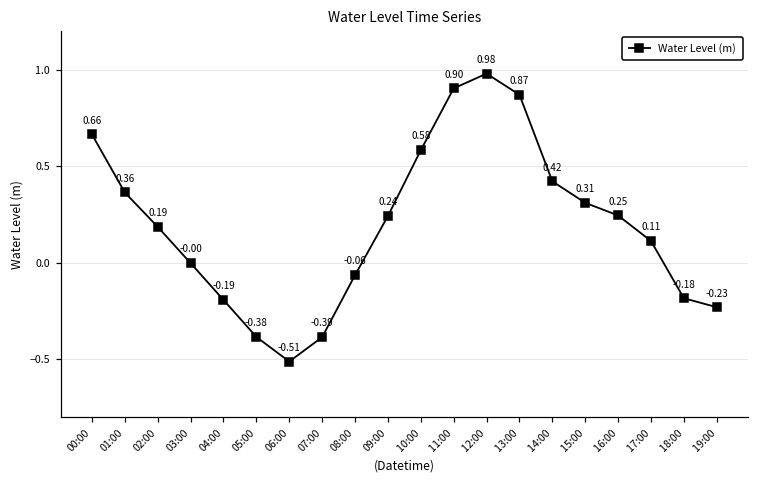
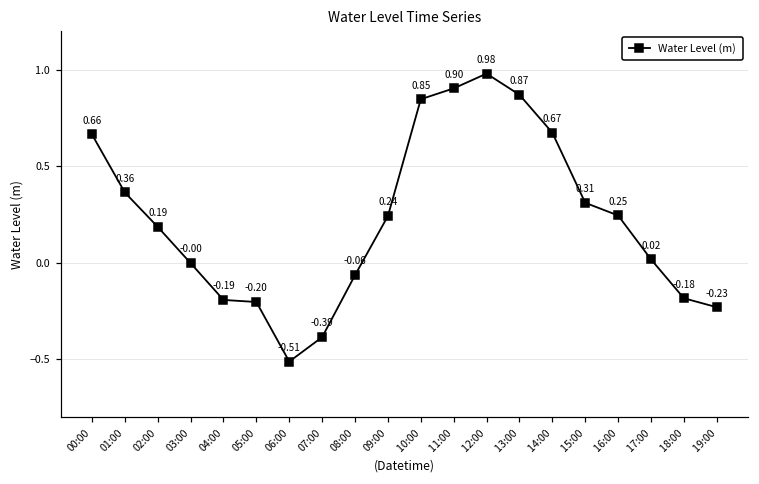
  {
    "00:00": 0.66,
    "01:00": 0.36,
    "02:00": 0.19,
    "03:00": -0.00,
    "04:00": -0.19,
-   "05:00": -0.38,
+   "05:00": -0.20,
    "06:00": -0.51,
    "07:00": -0.39,
    "08:00": -0.06,
    "09:00": 0.24,
-   "10:00": 0.58,
+   "10:00": 0.85,
    "11:00": 0.90,
    "12:00": 0.98,
    "13:00": 0.87,
-   "14:00": 0.42,
+   "14:00": 0.67,
    "15:00": 0.31,
    "16:00": 0.25,
-   "17:00": 0.11,
+   "17:00": 0.02,
    "18:00": -0.18,
    "19:00": -0.23
  }
